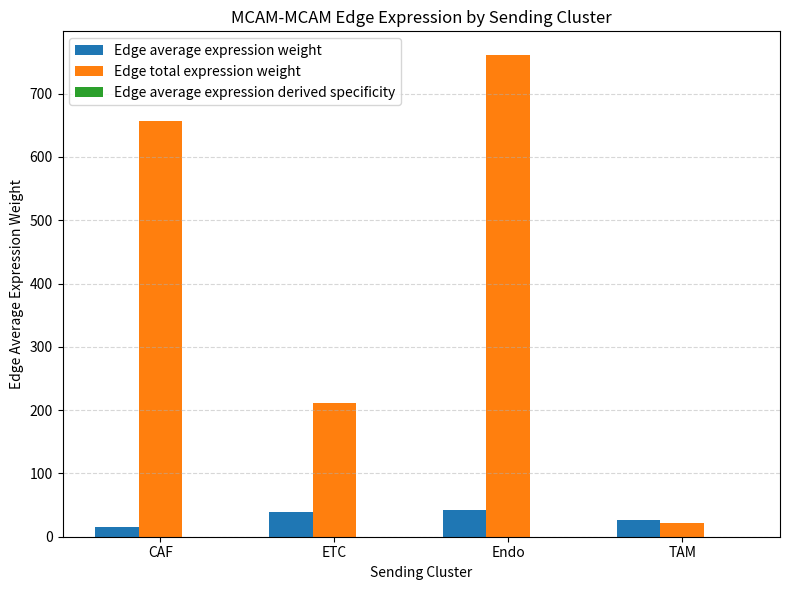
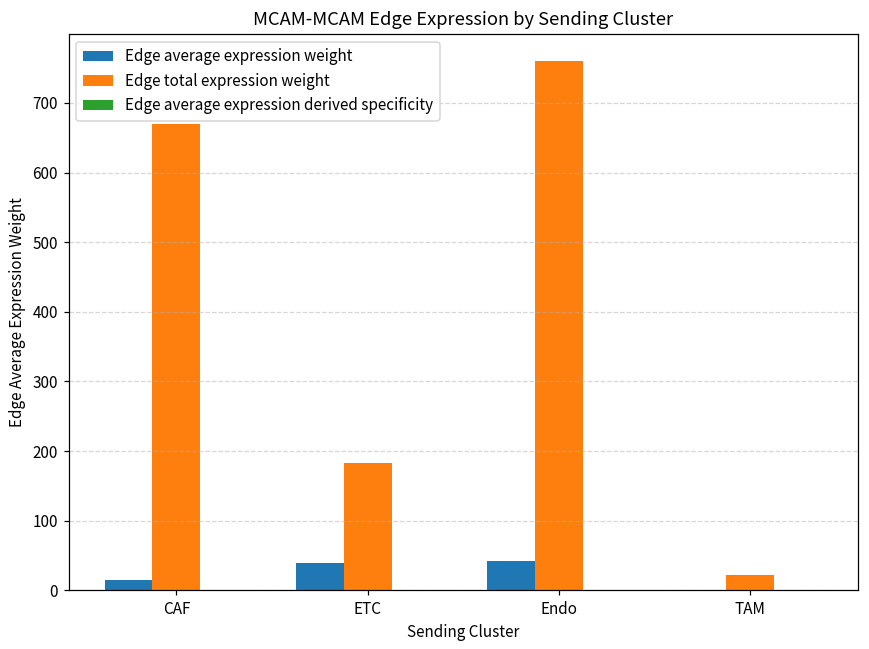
  {
    "Edge average expression weight": {
      "CAF": 10,
      "ETC": 40,
      "Endo": 40,
-     "TAM": 30
+     "TAM": 0
    },
    "Edge total expression weight": {
-     "CAF": 660,
-     "ETC": 210,
+     "CAF": 670,
+     "ETC": 180,
      "Endo": 760,
      "TAM": 20
    }
  }
